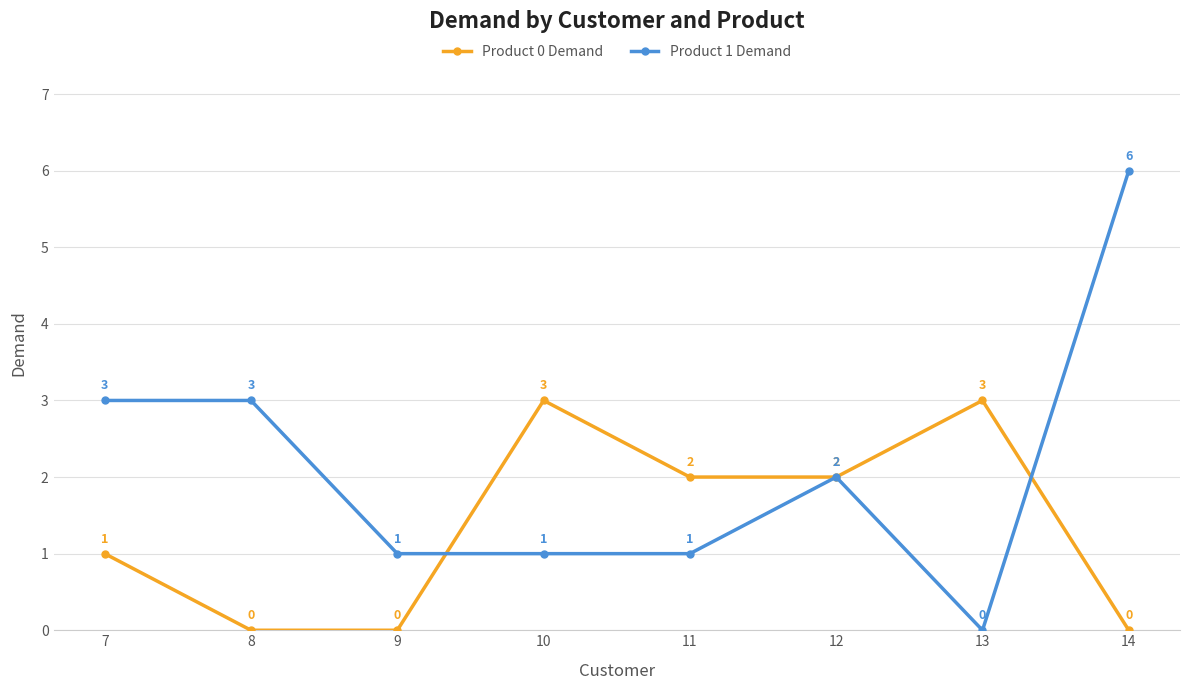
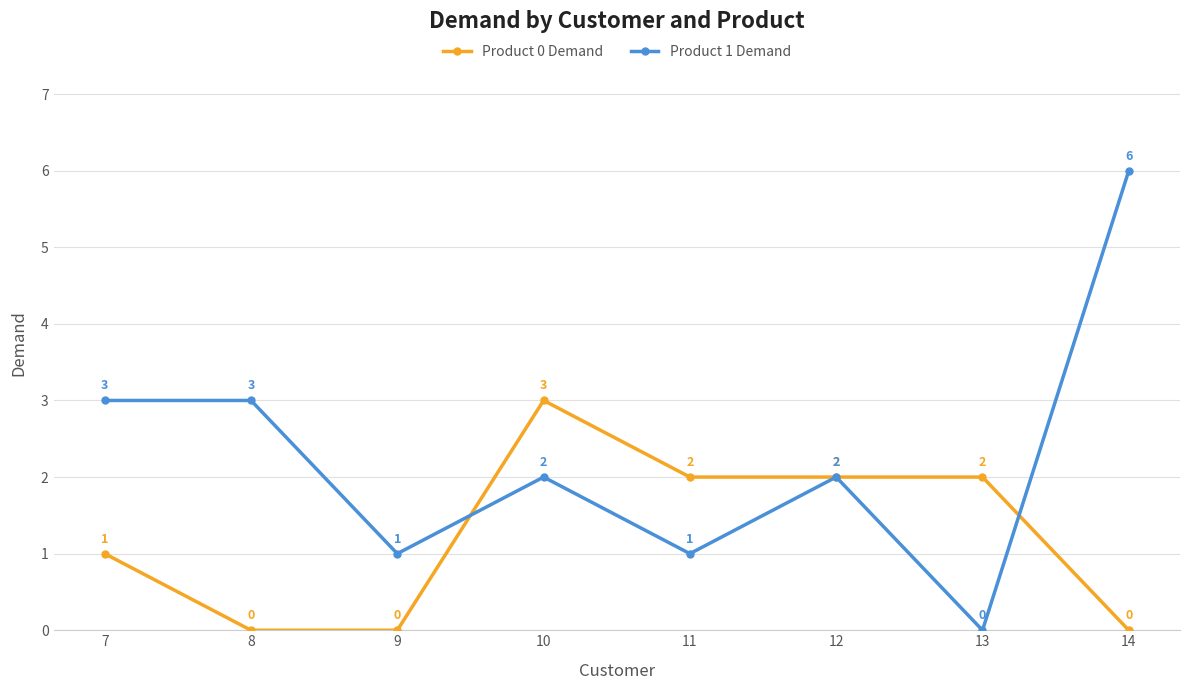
  {
    "Product 0 Demand": {
      "7": 1,
      "8": 0,
      "9": 0,
      "10": 3,
      "11": 2,
-     "13": 3,
+     "13": 2,
      "14": 0
    },
    "Product 1 Demand": {
      "7": 3,
      "8": 3,
      "9": 1,
-     "10": 1,
+     "10": 2,
      "11": 1,
      "13": 0,
      "14": 6
    }
  }
